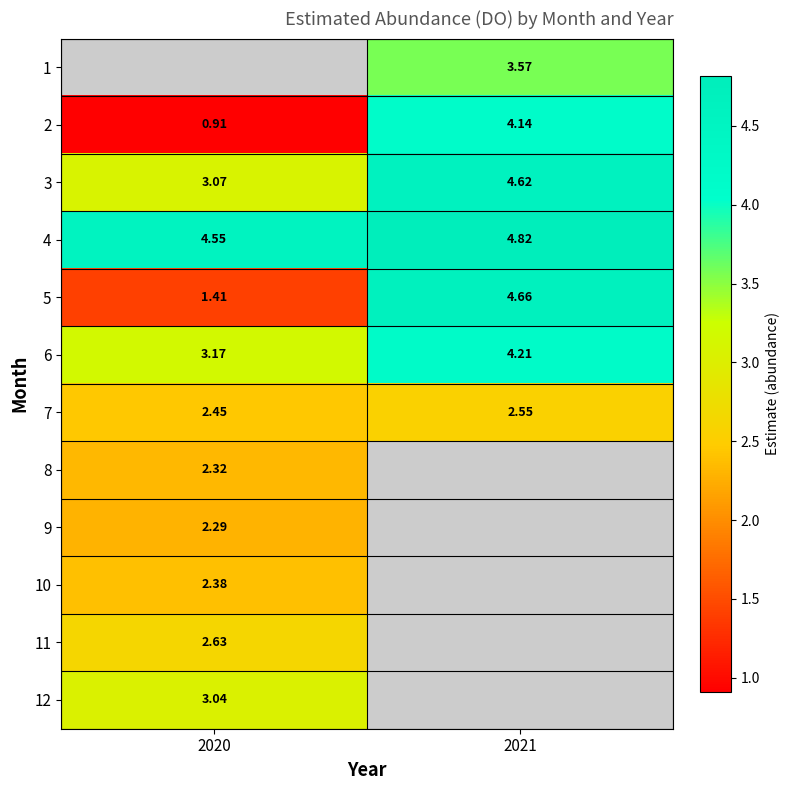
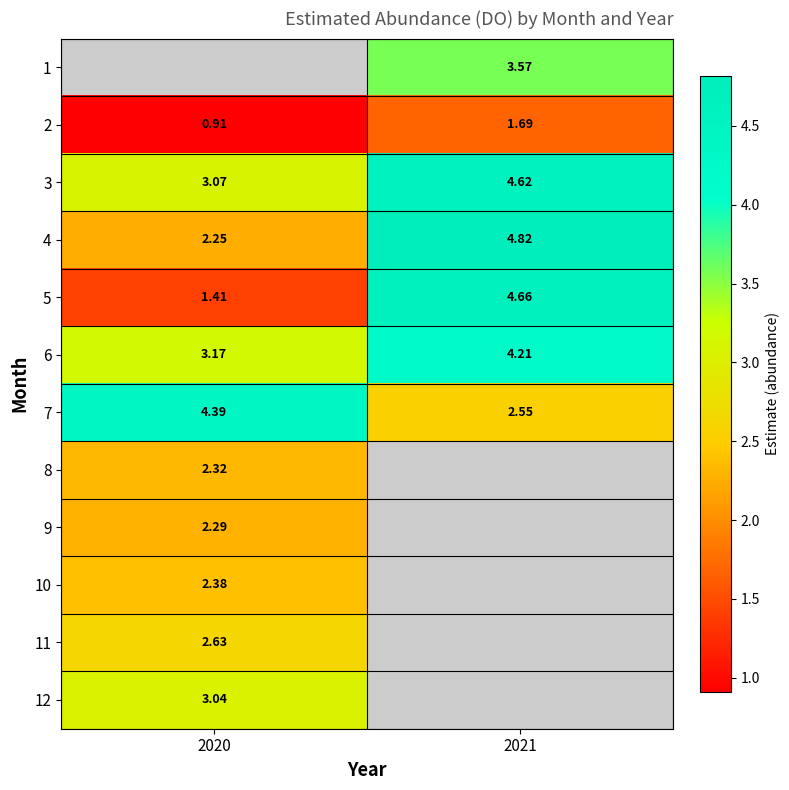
  {
    "1": {
      "2021": 3.57
    },
    "2": {
      "2020": 0.91,
-     "2021": 4.14
+     "2021": 1.69
    },
    "3": {
      "2020": 3.07,
      "2021": 4.62
    },
    "4": {
-     "2020": 4.55,
+     "2020": 2.25,
      "2021": 4.82
    },
    "5": {
      "2020": 1.41,
      "2021": 4.66
    },
    "6": {
      "2020": 3.17,
      "2021": 4.21
    },
    "7": {
-     "2020": 2.45,
+     "2020": 4.39,
      "2021": 2.55
    },
    "8": {
      "2020": 2.32
    },
    "9": {
      "2020": 2.29
    },
    "10": {
      "2020": 2.38
    },
    "11": {
      "2020": 2.63
    },
    "12": {
      "2020": 3.04
    }
  }
